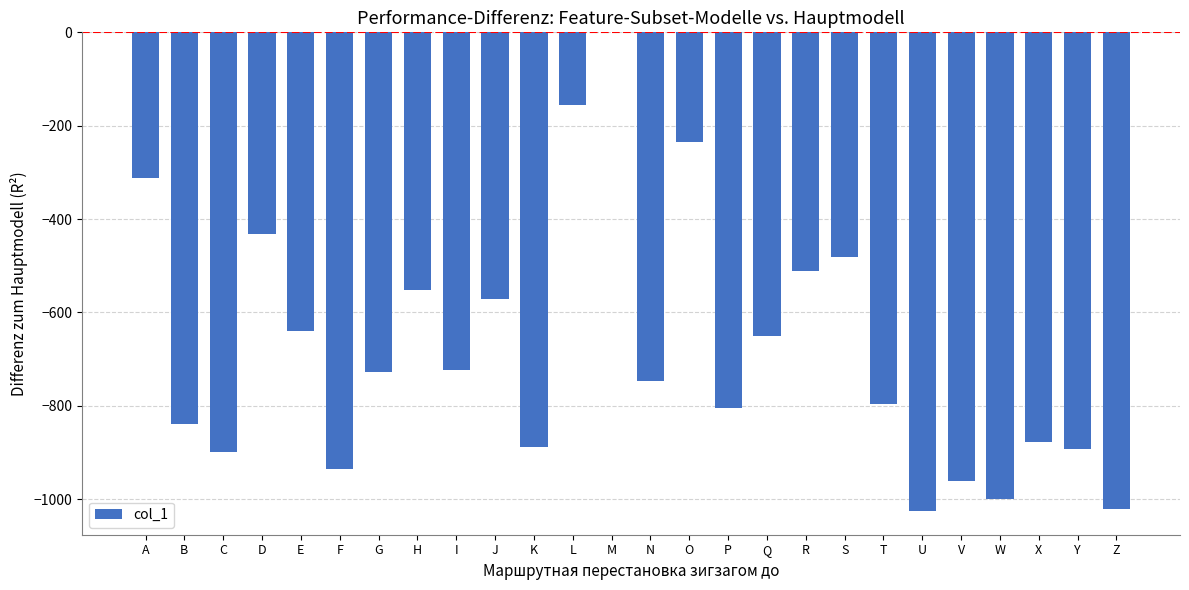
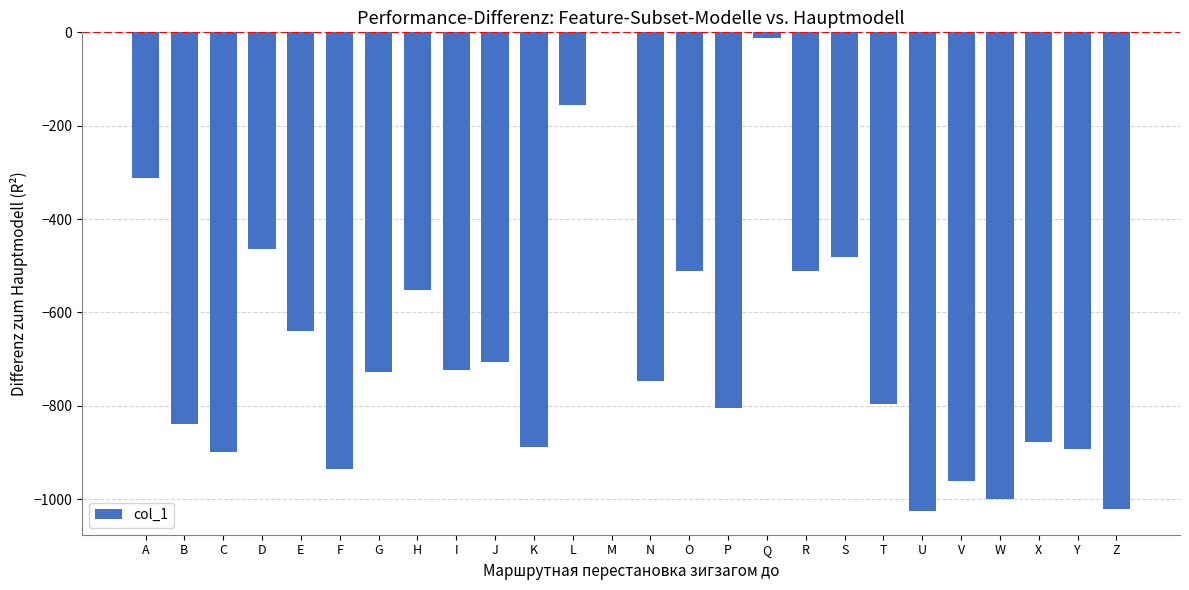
  {
    "A": -310,
    "B": -840,
    "C": -900,
-   "D": -430,
+   "D": -460,
    "E": -640,
    "F": -940,
    "G": -730,
    "H": -550,
    "I": -720,
-   "J": -570,
+   "J": -710,
    "K": -890,
    "L": -160,
    "M": 0,
    "N": -750,
-   "O": -240,
+   "O": -510,
    "P": -810,
-   "Q": -650,
+   "Q": -10,
    "R": -510,
    "S": -480,
    "T": -800,
    "U": -1030,
    "V": -960,
    "W": -1000,
    "X": -880,
    "Y": -890,
    "Z": -1020
  }
